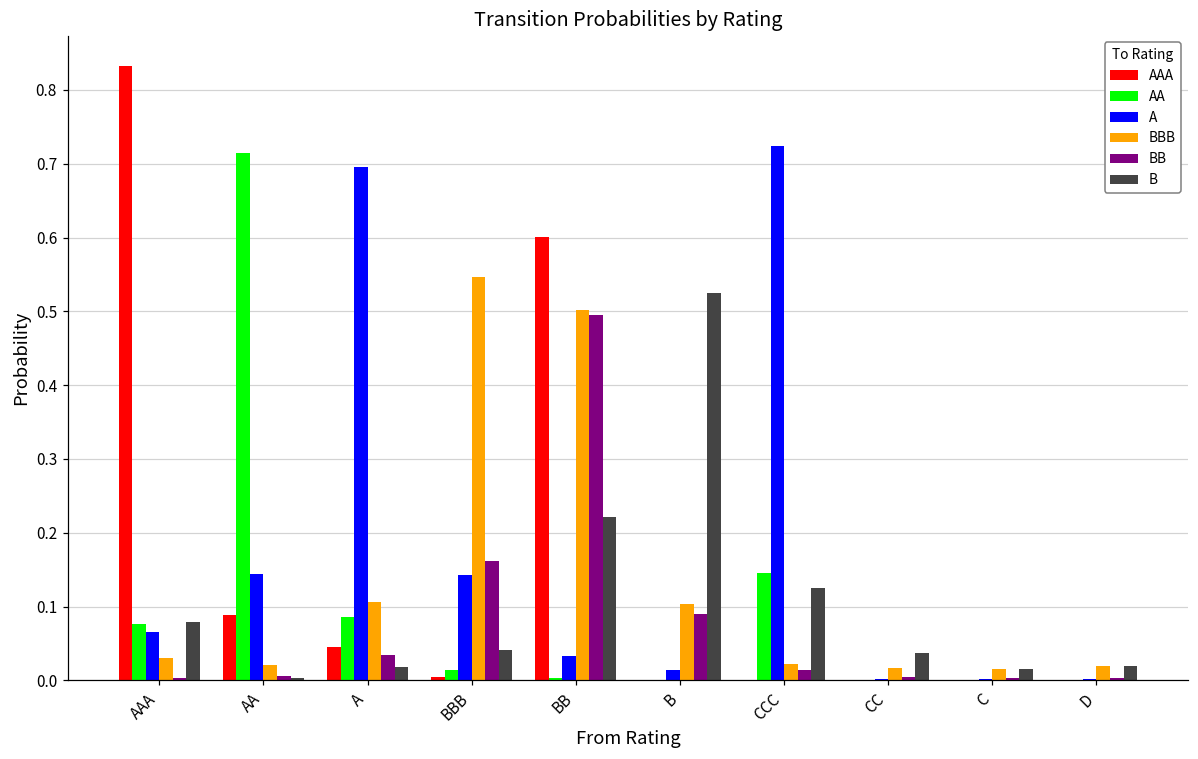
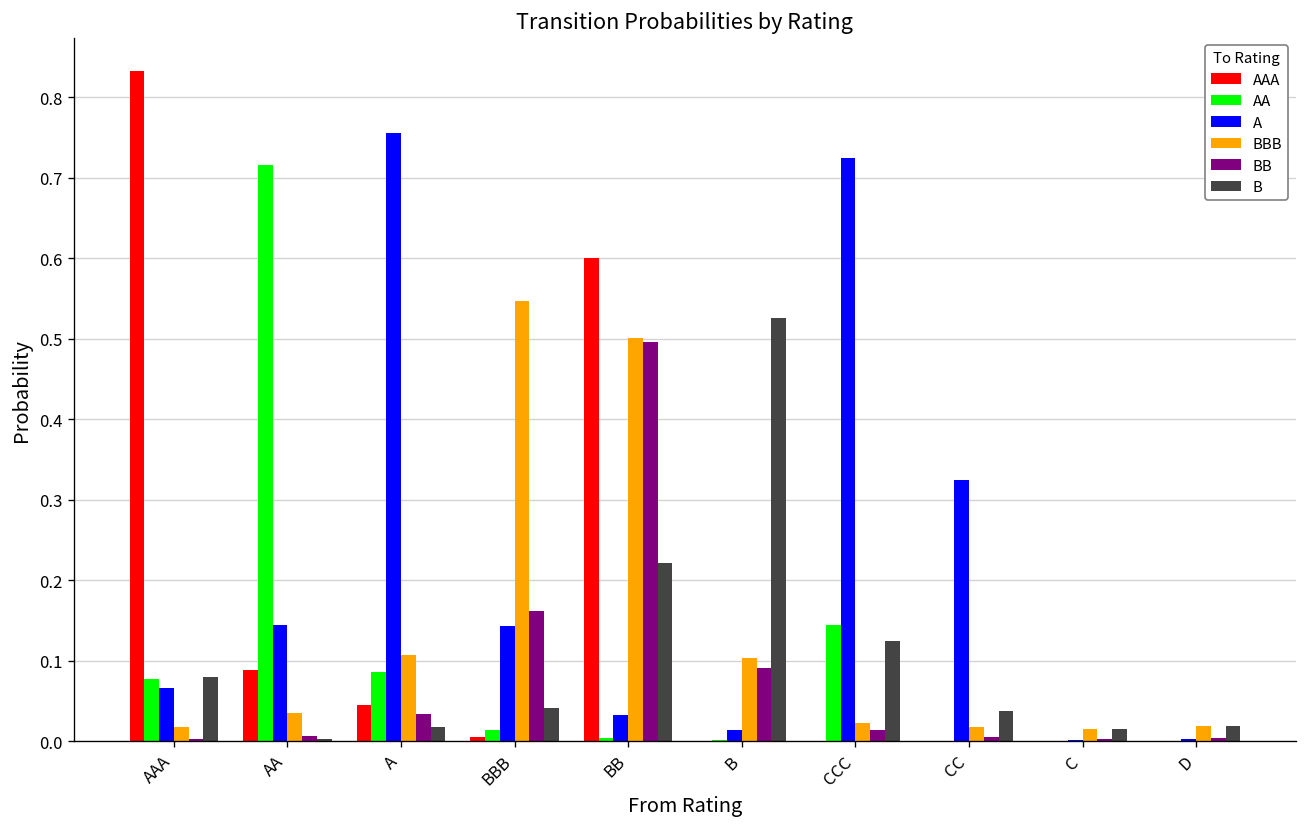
  {
    "AAA": {
      "AAA": 0.83,
      "AA": 0.09,
      "A": 0.05,
      "BBB": 0.00,
      "BB": 0.60
    },
    "AA": {
      "AAA": 0.08,
      "AA": 0.72,
      "A": 0.09,
      "BBB": 0.01,
      "CCC": 0.14
    },
    "A": {
      "AAA": 0.07,
      "AA": 0.14,
-     "A": 0.69,
+     "A": 0.76,
      "BBB": 0.14,
      "BB": 0.03,
      "B": 0.01,
      "CCC": 0.72,
-     "CC": 0.00
+     "CC": 0.32
    },
    "BBB": {
-     "AAA": 0.03,
-     "AA": 0.02,
+     "AAA": 0.02,
+     "AA": 0.03,
      "A": 0.11,
      "BBB": 0.55,
      "BB": 0.50,
      "B": 0.10,
      "CCC": 0.02,
      "CC": 0.02,
      "C": 0.02,
      "D": 0.02
    },
    "BB": {
      "AA": 0.01,
      "A": 0.03,
      "BBB": 0.16,
      "BB": 0.50,
      "B": 0.09,
      "CCC": 0.01,
      "CC": 0.00,
      "D": 0.00
    },
    "B": {
      "AAA": 0.08,
      "A": 0.02,
      "BBB": 0.04,
      "BB": 0.22,
      "B": 0.53,
      "CCC": 0.12,
      "CC": 0.04,
      "C": 0.02,
      "D": 0.02
    }
  }
